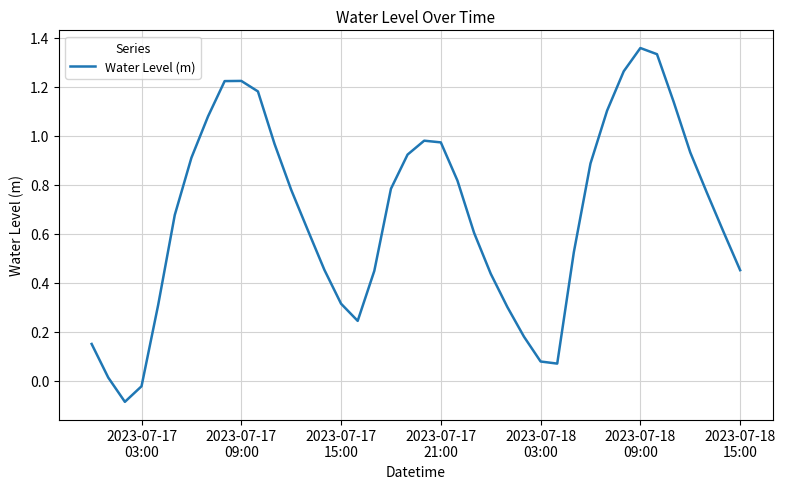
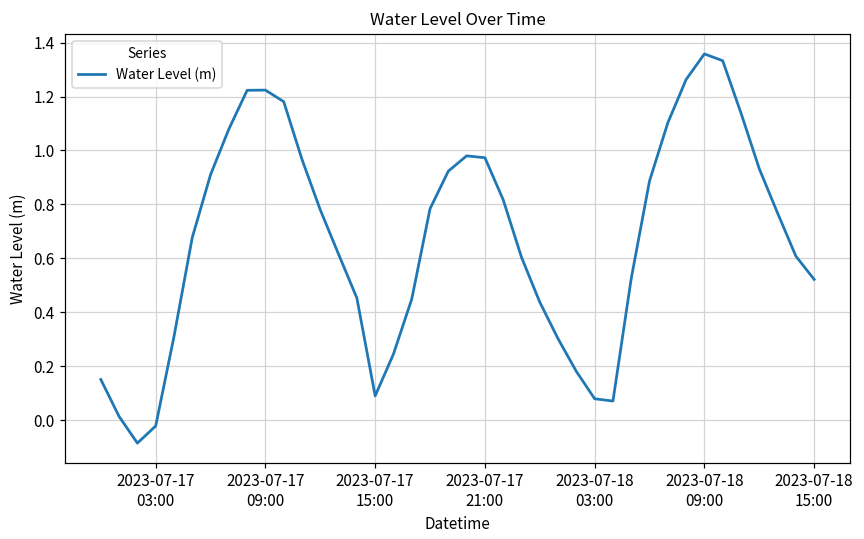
  {
    "2023-07-17 03:00": -0.02,
    "2023-07-17 09:00": 1.22,
-   "2023-07-17 15:00": 0.31,
+   "2023-07-17 15:00": 0.09,
    "2023-07-17 21:00": 0.97,
    "2023-07-18 03:00": 0.08,
    "2023-07-18 09:00": 1.36,
-   "2023-07-18 15:00": 0.45
+   "2023-07-18 15:00": 0.52
  }
